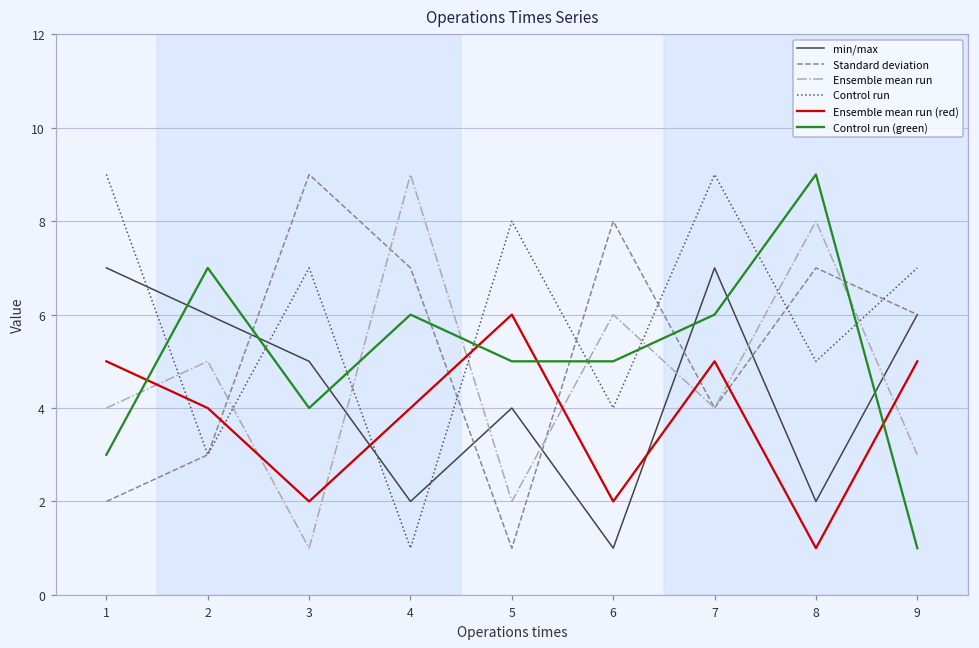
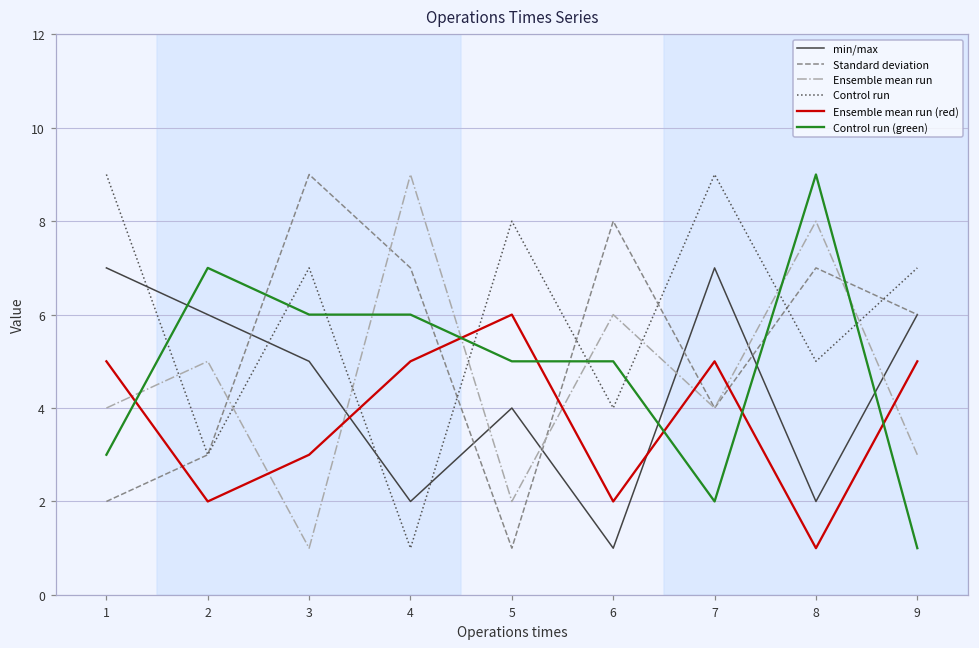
  {
    "Ensemble mean run (red)": {
      "1": 5,
-     "2": 4,
-     "3": 2,
-     "4": 4,
+     "2": 2,
+     "3": 3,
+     "4": 5,
      "5": 6,
      "6": 2,
      "7": 5,
      "8": 1,
      "9": 5
    },
    "Control run (green)": {
      "1": 3,
      "2": 7,
-     "3": 4,
+     "3": 6,
      "4": 6,
      "5": 5,
      "6": 5,
-     "7": 6,
+     "7": 2,
      "8": 9,
      "9": 1
    }
  }
